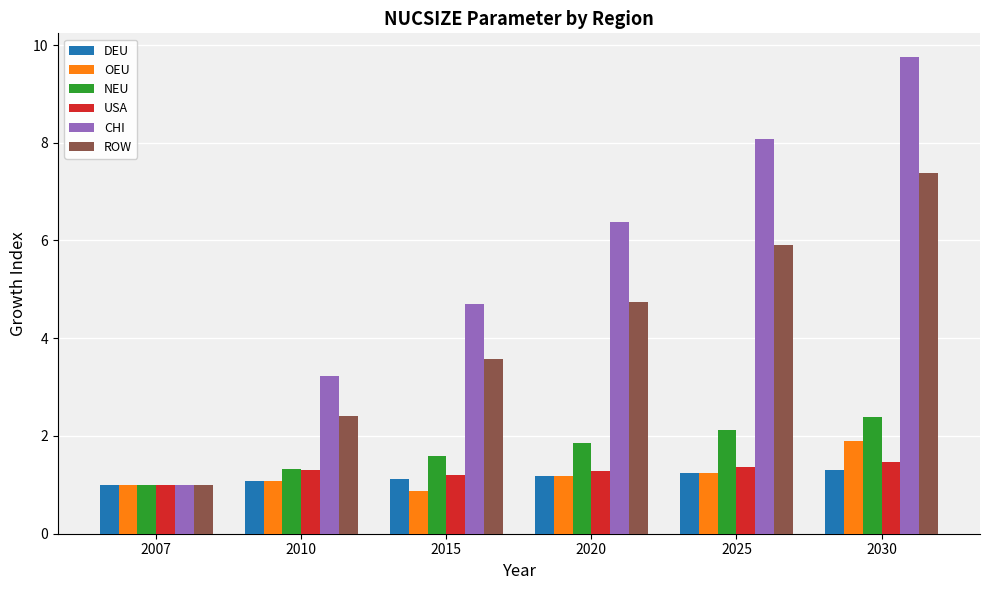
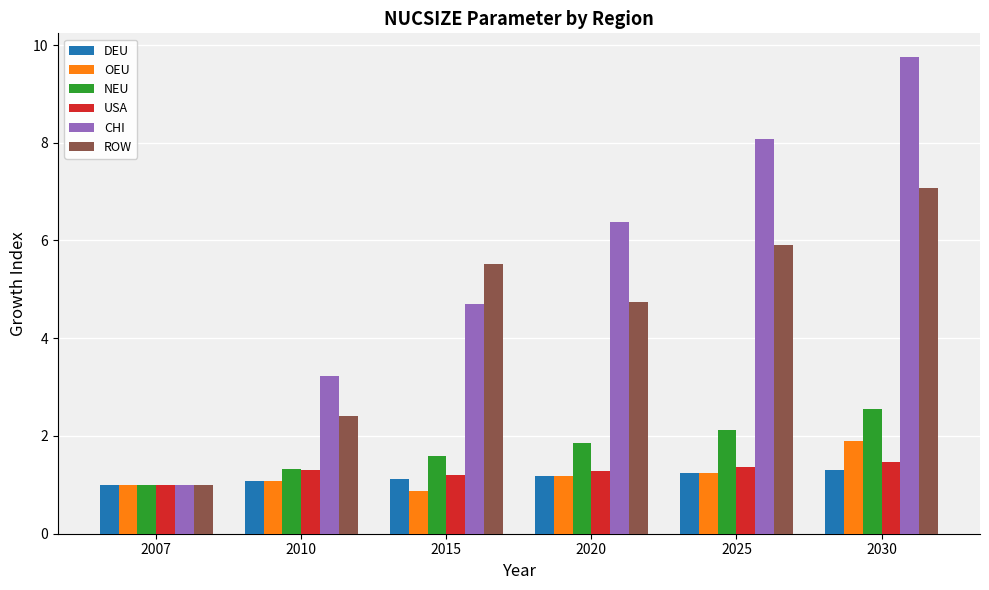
  {
    "DEU": {
      "2007": 1.0,
      "2010": 1.1,
      "2015": 1.1,
      "2020": 1.2,
      "2025": 1.2,
      "2030": 1.3
    },
    "OEU": {
      "2007": 1.0,
      "2010": 1.1,
      "2015": 0.9,
      "2020": 1.2,
      "2025": 1.2,
      "2030": 1.9
    },
    "NEU": {
      "2007": 1.0,
      "2010": 1.3,
      "2015": 1.6,
      "2020": 1.9,
      "2025": 2.1,
-     "2030": 2.4
+     "2030": 2.6
    },
    "USA": {
      "2007": 1.0,
      "2010": 1.3,
      "2015": 1.2,
      "2020": 1.3,
      "2025": 1.4,
      "2030": 1.5
    },
    "CHI": {
      "2007": 1.0,
      "2010": 3.2,
      "2015": 4.7,
      "2020": 6.4,
      "2025": 8.1,
      "2030": 9.8
    },
    "ROW": {
      "2007": 1.0,
      "2010": 2.4,
-     "2015": 3.6,
+     "2015": 5.5,
      "2020": 4.7,
      "2025": 5.9,
-     "2030": 7.4
+     "2030": 7.1
    }
  }
